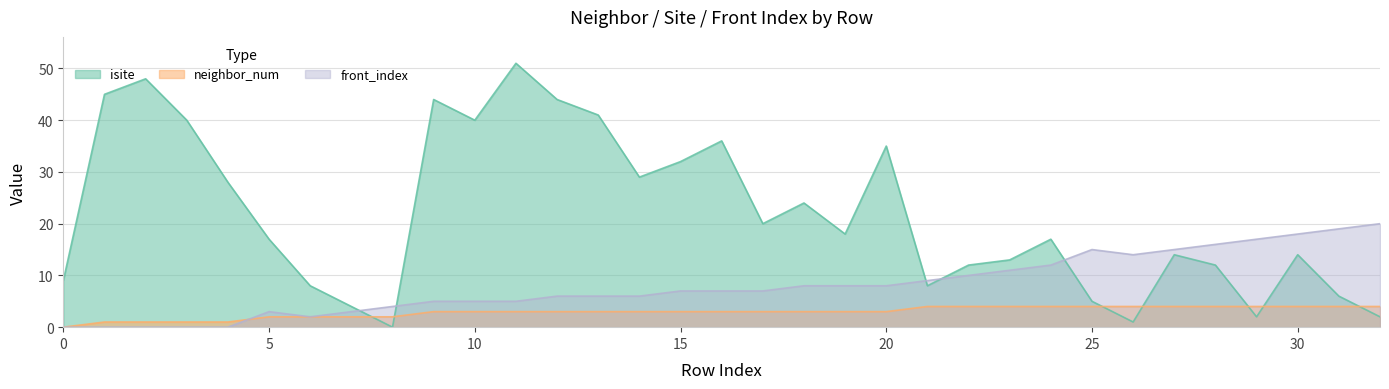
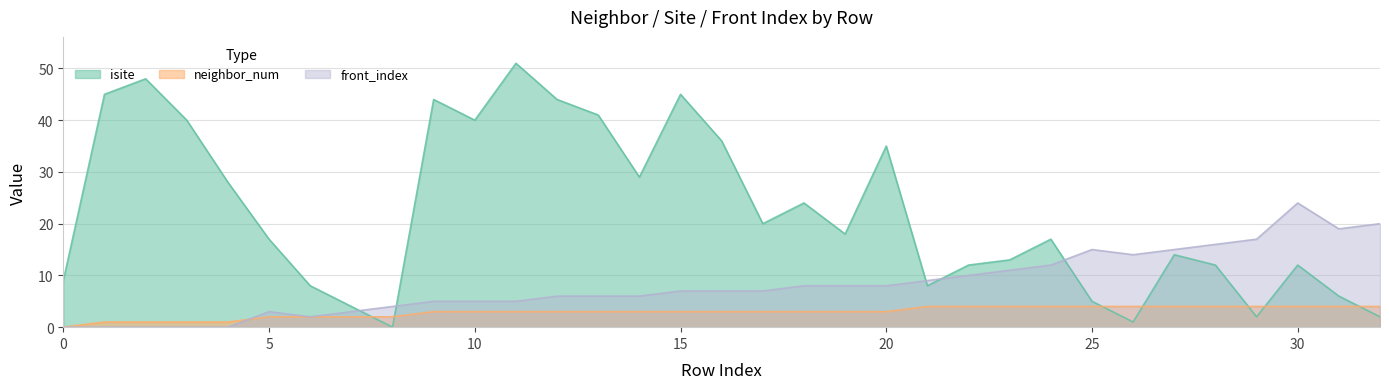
  {
    "isite": {
      "0": 9,
      "5": 17,
      "10": 40,
-     "15": 32,
+     "15": 45,
      "20": 35,
      "25": 5,
-     "30": 14
+     "30": 12
    },
    "neighbor_num": {
      "5": 2,
      "10": 3,
      "15": 3,
      "20": 3,
      "25": 4,
      "30": 4
    },
    "front_index": {
      "5": 3,
      "10": 5,
      "15": 7,
      "20": 8,
      "25": 15,
-     "30": 18
+     "30": 24
    }
  }
